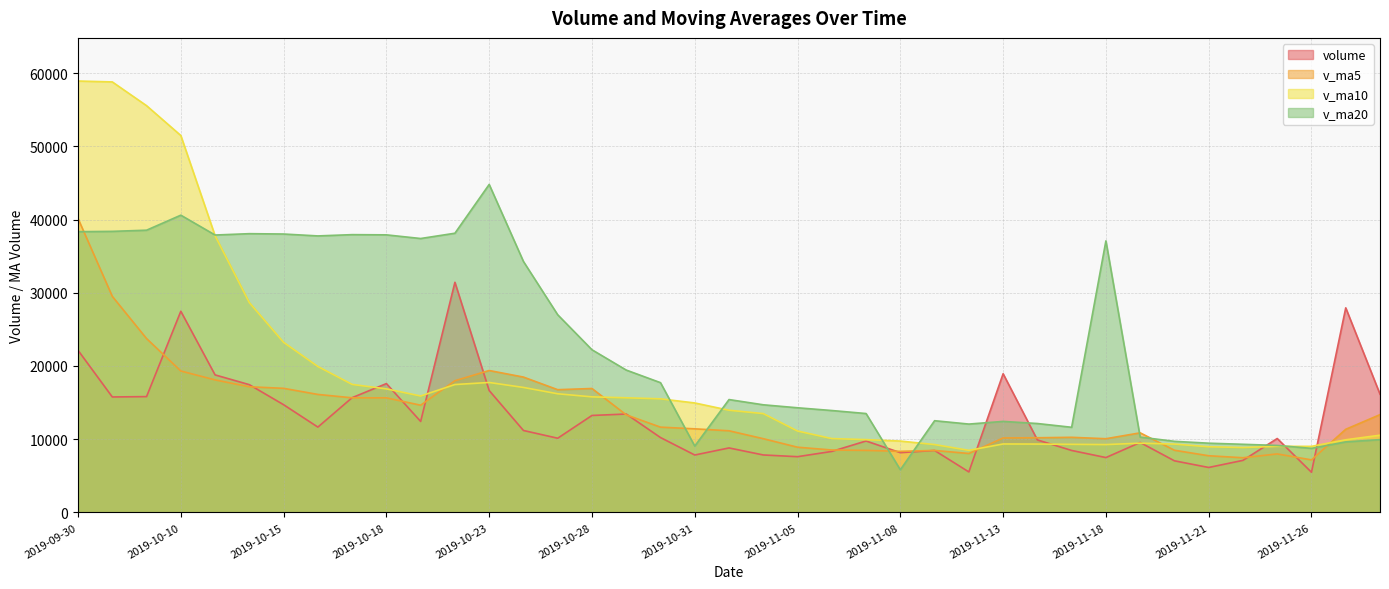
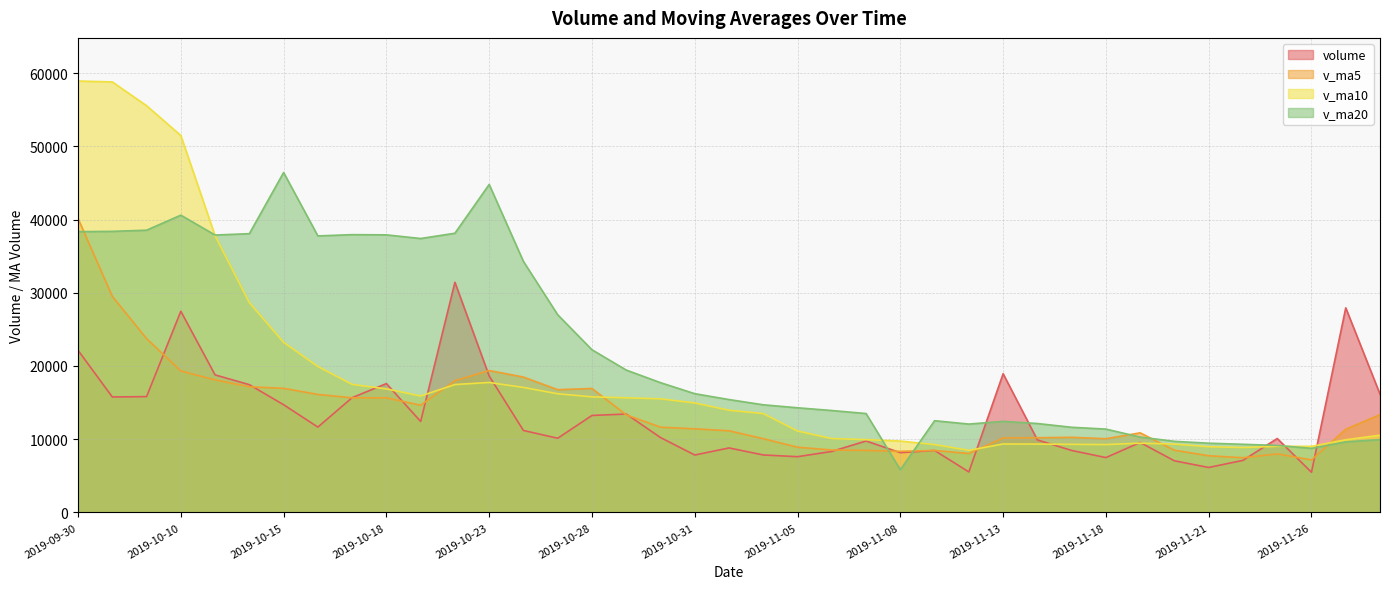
  {
    "volume": {
      "2019-09-30": 22000,
      "2019-10-10": 27000,
      "2019-10-15": 15000,
      "2019-10-18": 18000,
-     "2019-10-23": 17000,
+     "2019-10-23": 19000,
      "2019-10-28": 13000,
      "2019-10-31": 8000,
      "2019-11-05": 8000,
      "2019-11-13": 19000,
      "2019-11-18": 7000,
      "2019-11-21": 6000,
      "2019-11-26": 5000
    },
    "v_ma20": {
      "2019-09-30": 38000,
      "2019-10-10": 41000,
-     "2019-10-15": 38000,
+     "2019-10-15": 46000,
      "2019-10-18": 38000,
      "2019-10-23": 45000,
      "2019-10-28": 22000,
-     "2019-10-31": 9000,
+     "2019-10-31": 16000,
      "2019-11-05": 14000,
      "2019-11-08": 6000,
      "2019-11-13": 12000,
-     "2019-11-18": 37000,
+     "2019-11-18": 11000,
      "2019-11-21": 9000
    }
  }
